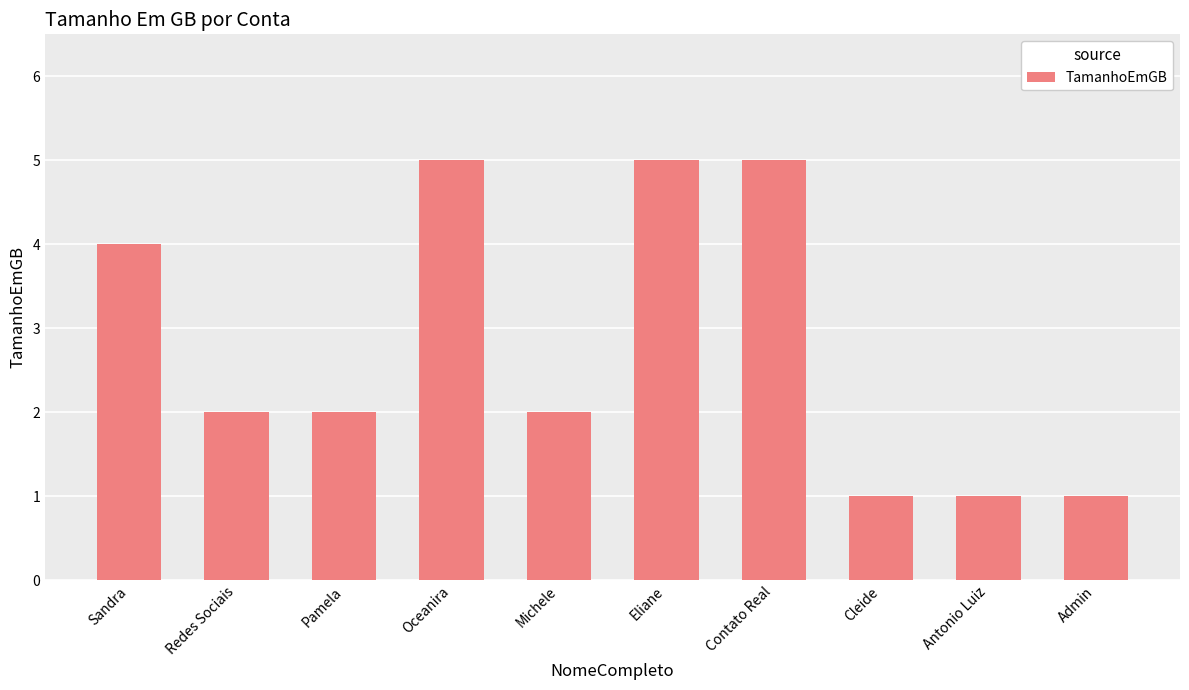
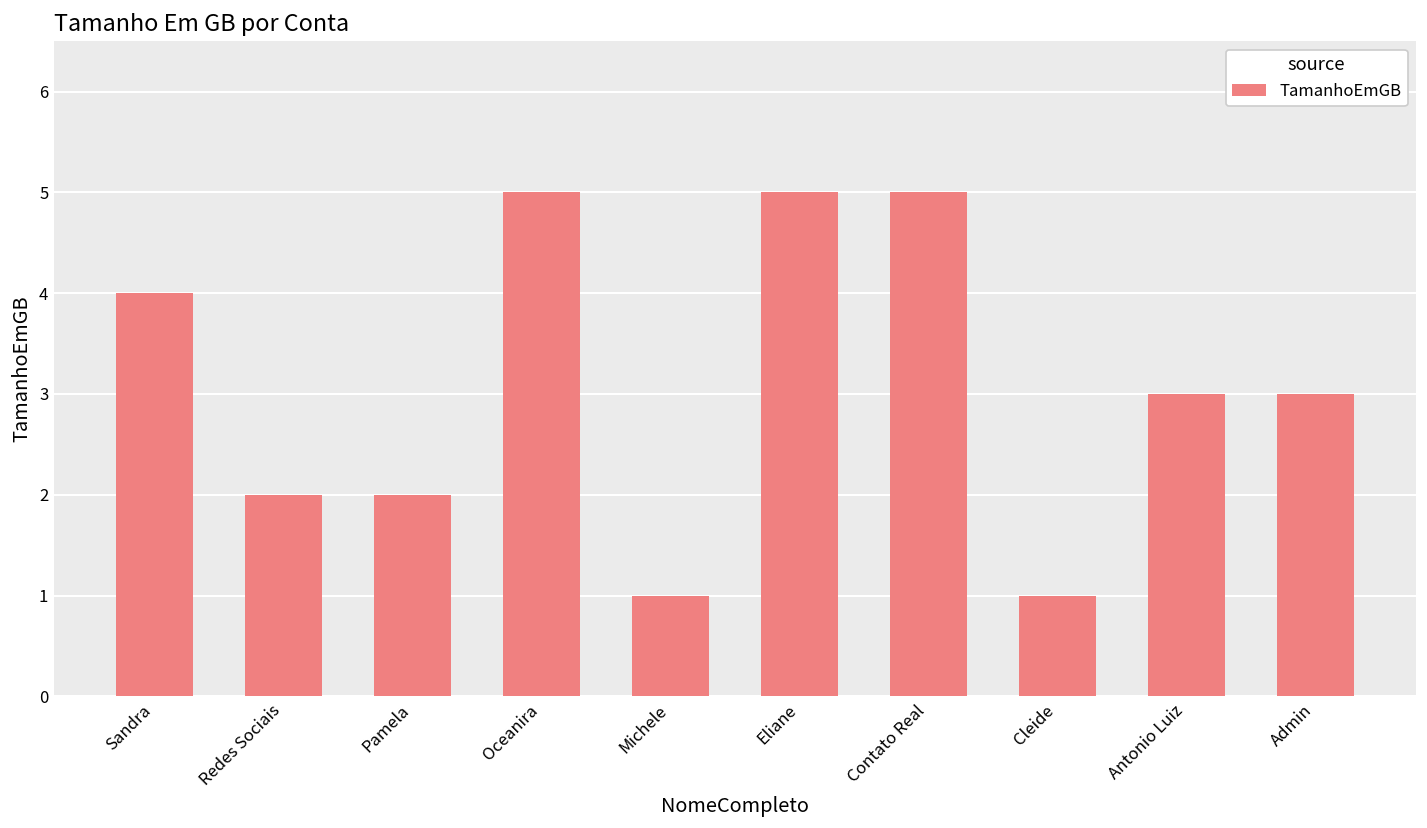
  {
    "Sandra": 4,
    "Redes Sociais": 2,
    "Pamela": 2,
    "Oceanira": 5,
-   "Michele": 2,
+   "Michele": 1,
    "Eliane": 5,
    "Contato Real": 5,
    "Cleide": 1,
-   "Antonio Luiz": 1,
-   "Admin": 1
+   "Antonio Luiz": 3,
+   "Admin": 3
  }
